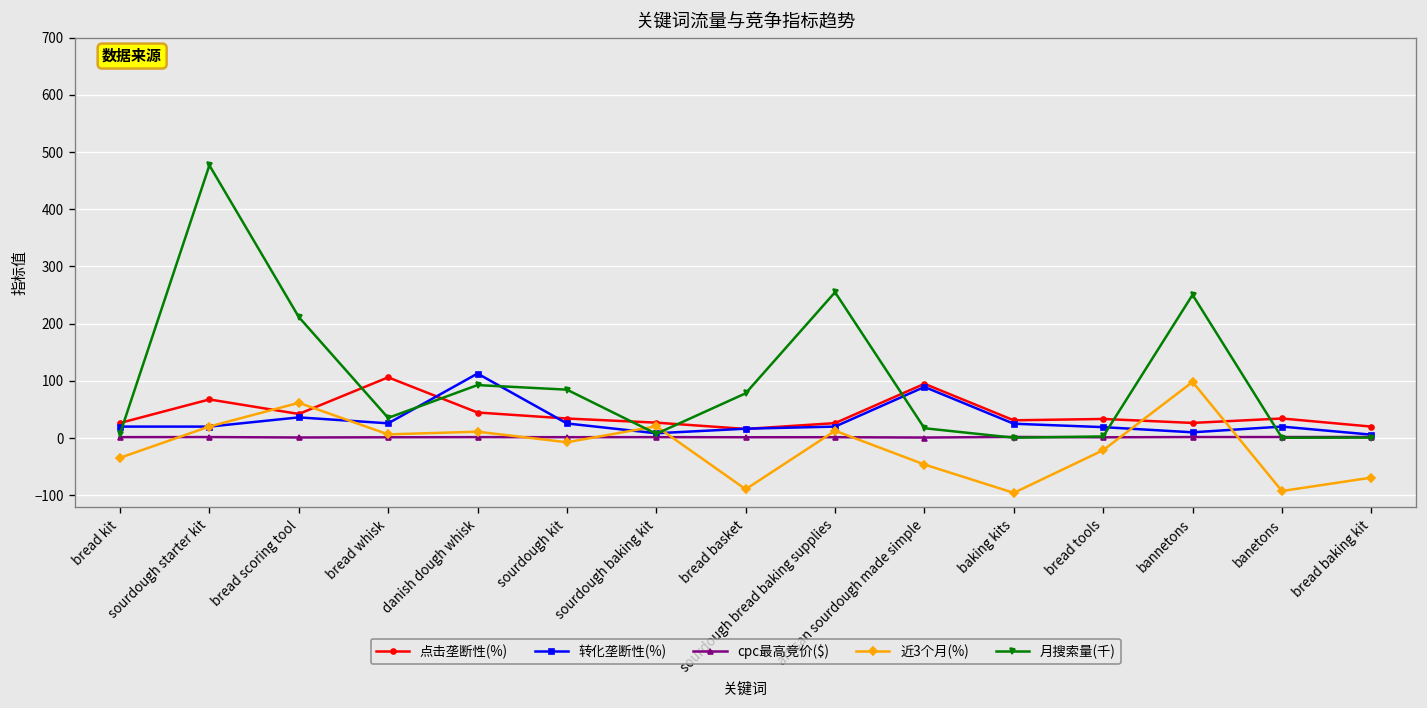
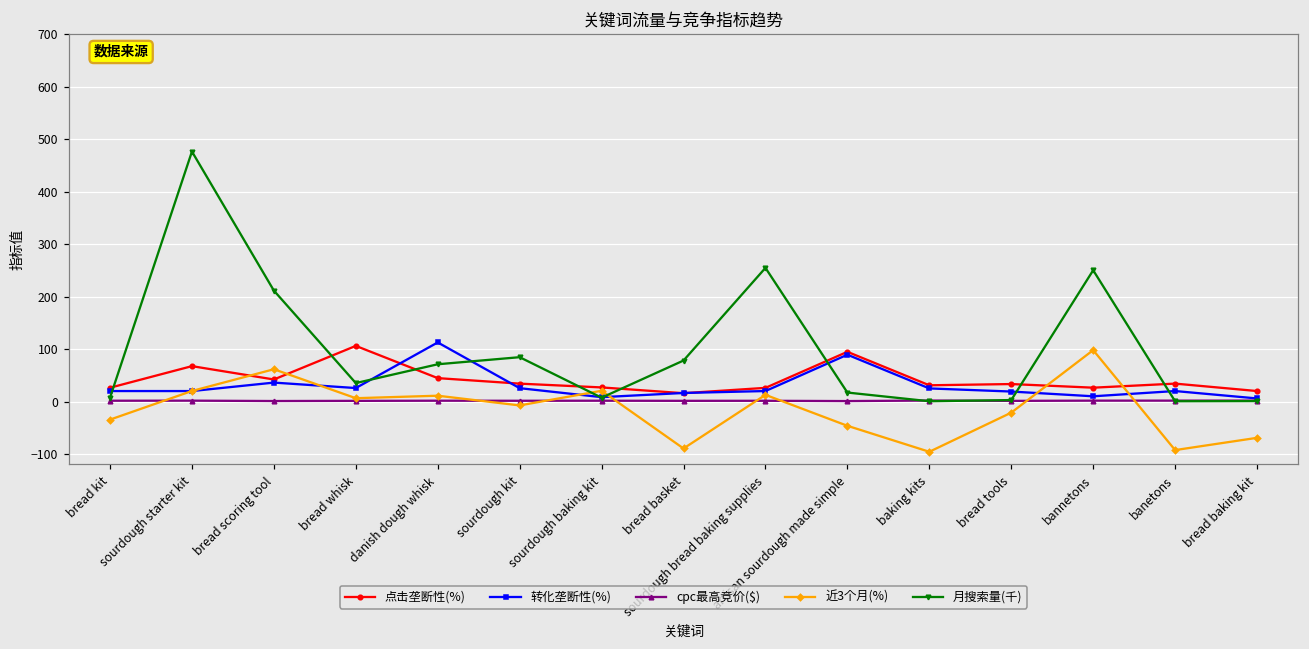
  {
    "点击垄断性(%)": {
      "bread kit": 30,
      "sourdough starter kit": 70,
      "bread scoring tool": 40,
      "bread whisk": 110,
      "danish dough whisk": 40,
      "sourdough kit": 30,
      "sourdough baking kit": 30,
      "sourdough bread baking supplies": 30,
      "artisan sourdough made simple": 90,
      "baking kits": 30,
      "bread tools": 30,
      "bannetons": 30,
      "banetons": 30,
      "bread baking kit": 20
    },
    "转化垄断性(%)": {
      "bread kit": 20,
      "bread scoring tool": 40,
      "bread whisk": 30,
      "danish dough whisk": 110,
      "sourdough kit": 30,
      "sourdough bread baking supplies": 20,
      "artisan sourdough made simple": 90,
      "baking kits": 30,
      "bread tools": 20,
      "bannetons": 10,
      "banetons": 20
    },
    "cpc最高竞价($)": {
      "bread kit": 0,
      "sourdough starter kit": 0,
      "bread scoring tool": 0,
      "danish dough whisk": 0,
      "sourdough kit": 0,
      "sourdough baking kit": 0,
      "bread basket": 0,
      "sourdough bread baking supplies": 0,
      "artisan sourdough made simple": 0,
      "bannetons": 0
    },
    "近3个月(%)": {
      "bread kit": -30,
      "bread scoring tool": 60,
      "danish dough whisk": 10,
      "sourdough kit": -10,
      "sourdough baking kit": 20,
      "bread basket": -90,
      "sourdough bread baking supplies": 10,
      "artisan sourdough made simple": -50,
      "baking kits": -100,
      "bread tools": -20,
      "bannetons": 100,
      "banetons": -90,
      "bread baking kit": -70
    },
    "月搜索量(千)": {
      "bread kit": 10,
      "sourdough starter kit": 480,
      "bread scoring tool": 210,
      "bread whisk": 40,
-     "danish dough whisk": 90,
+     "danish dough whisk": 70,
      "sourdough kit": 80,
      "bread basket": 80,
      "sourdough bread baking supplies": 250,
      "artisan sourdough made simple": 20,
      "bannetons": 250
    }
  }
